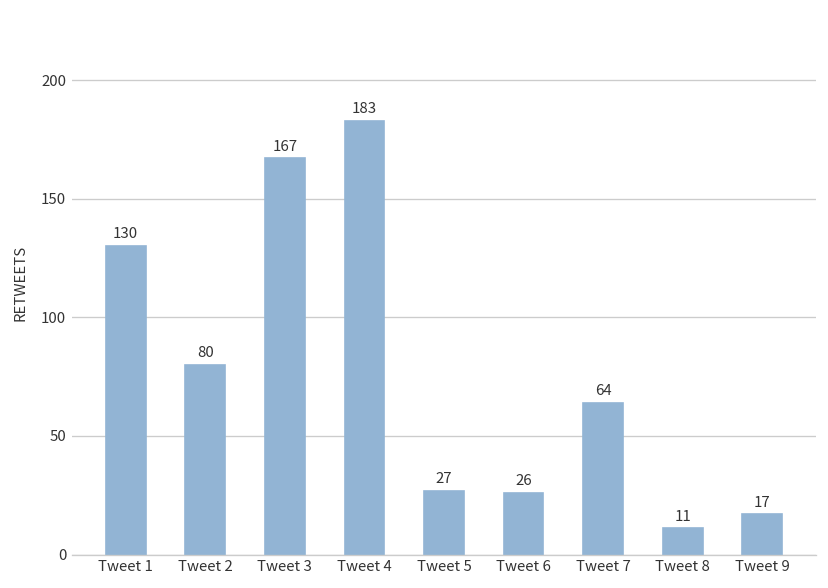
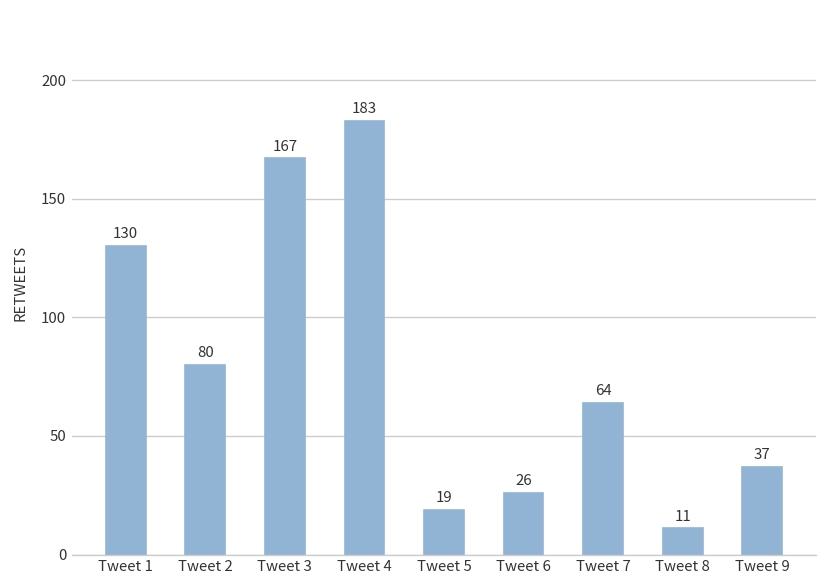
  {
    "Tweet 1": 130,
    "Tweet 2": 80,
    "Tweet 3": 167,
    "Tweet 4": 183,
-   "Tweet 5": 27,
+   "Tweet 5": 19,
    "Tweet 6": 26,
    "Tweet 7": 64,
    "Tweet 8": 11,
-   "Tweet 9": 17
+   "Tweet 9": 37
  }
